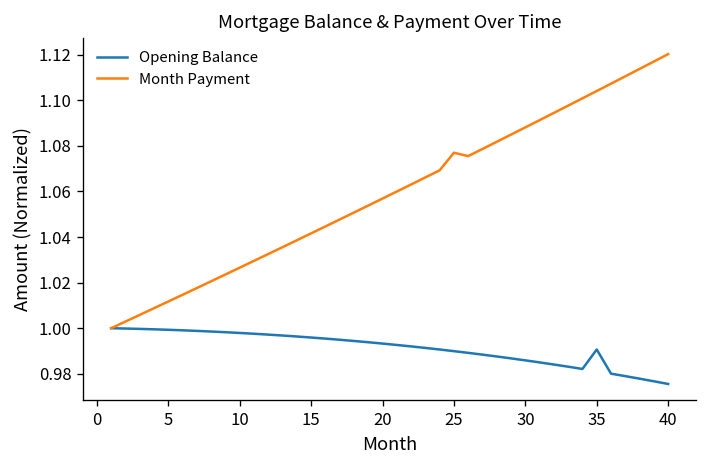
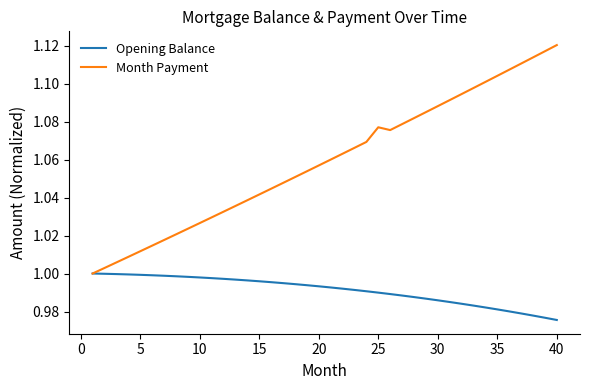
  {
    "Opening Balance": {
      "5": 0.999,
      "10": 0.998,
      "15": 0.996,
      "20": 0.993,
      "25": 0.990,
      "30": 0.986,
-     "35": 0.991,
+     "35": 0.981,
      "40": 0.976
    },
    "Month Payment": {
      "5": 1.012,
      "10": 1.027,
      "15": 1.042,
      "20": 1.057,
      "25": 1.077,
      "30": 1.088,
      "35": 1.104,
      "40": 1.120
    }
  }
